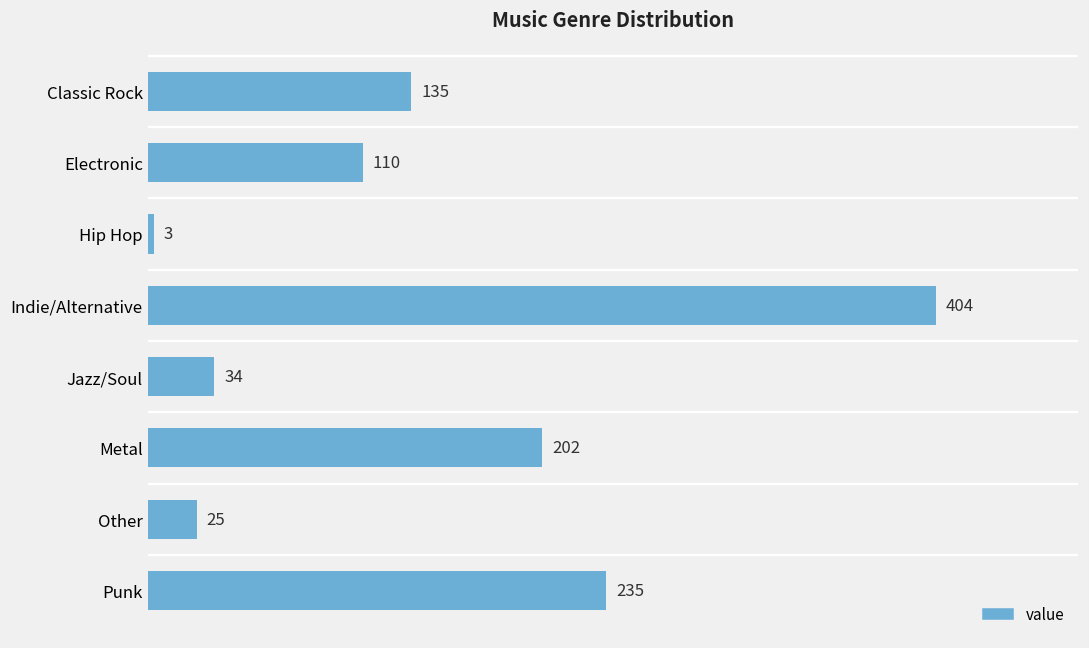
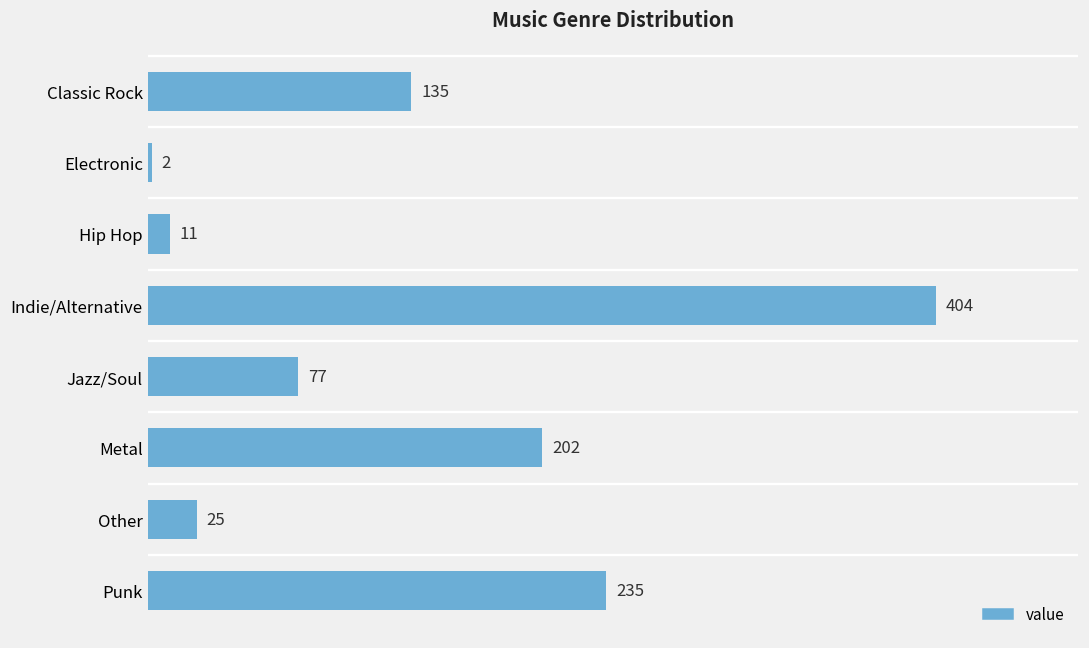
  {
    "Classic Rock": 135,
-   "Electronic": 110,
-   "Hip Hop": 3,
+   "Electronic": 2,
+   "Hip Hop": 11,
    "Indie/Alternative": 404,
-   "Jazz/Soul": 34,
+   "Jazz/Soul": 77,
    "Metal": 202,
    "Other": 25,
    "Punk": 235
  }
